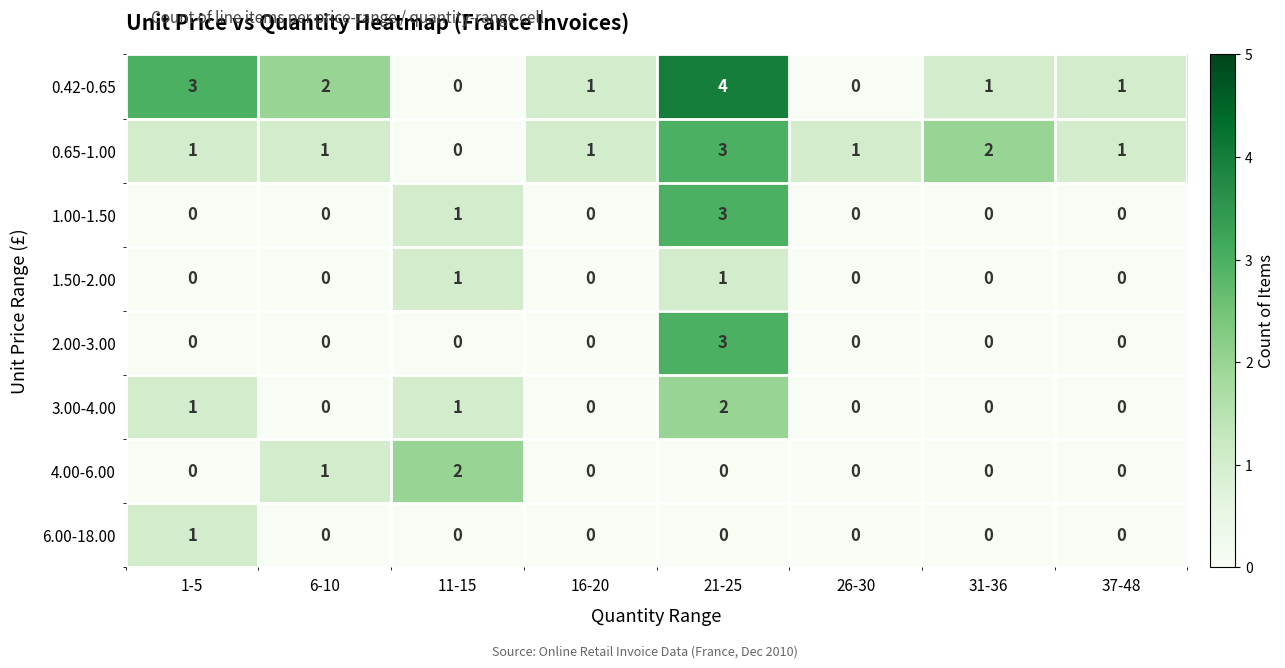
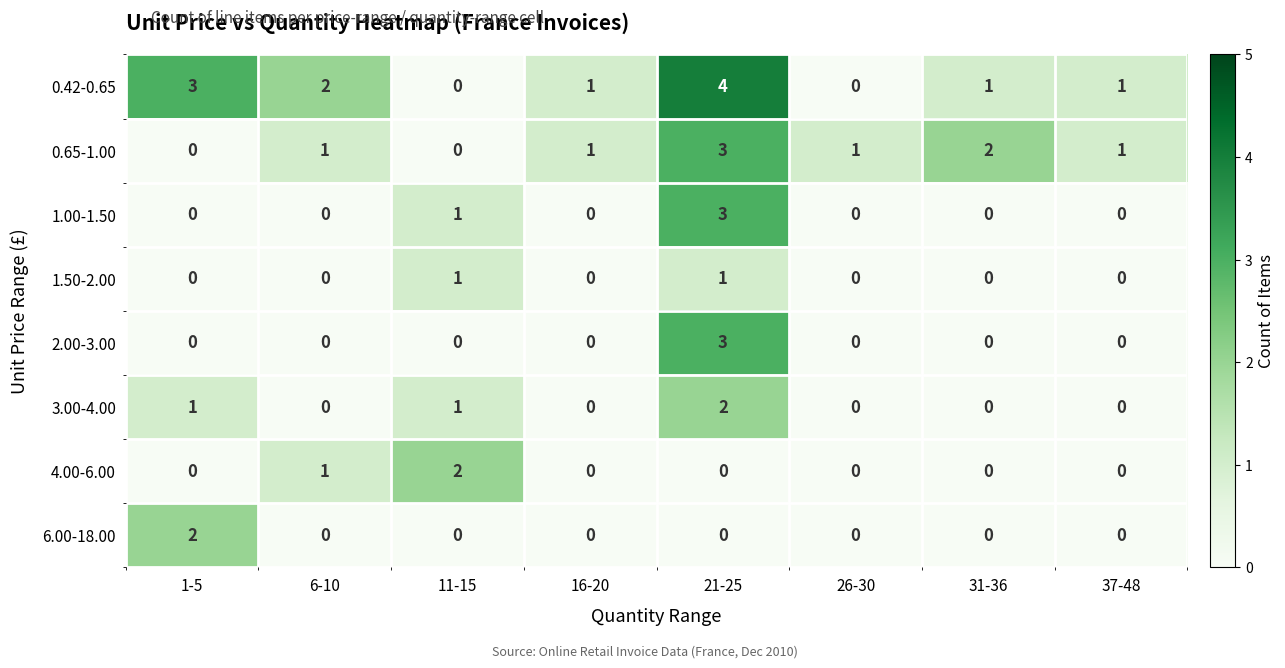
  {
    "0.42-0.65": {
      "1-5": 3,
      "6-10": 2,
      "11-15": 0,
      "16-20": 1,
      "21-25": 4,
      "26-30": 0,
      "31-36": 1,
      "37-48": 1
    },
    "0.65-1.00": {
-     "1-5": 1,
+     "1-5": 0,
      "6-10": 1,
      "11-15": 0,
      "16-20": 1,
      "21-25": 3,
      "26-30": 1,
      "31-36": 2,
      "37-48": 1
    },
    "1.00-1.50": {
      "1-5": 0,
      "6-10": 0,
      "11-15": 1,
      "16-20": 0,
      "21-25": 3,
      "26-30": 0,
      "31-36": 0,
      "37-48": 0
    },
    "1.50-2.00": {
      "1-5": 0,
      "6-10": 0,
      "11-15": 1,
      "16-20": 0,
      "21-25": 1,
      "26-30": 0,
      "31-36": 0,
      "37-48": 0
    },
    "2.00-3.00": {
      "1-5": 0,
      "6-10": 0,
      "11-15": 0,
      "16-20": 0,
      "21-25": 3,
      "26-30": 0,
      "31-36": 0,
      "37-48": 0
    },
    "3.00-4.00": {
      "1-5": 1,
      "6-10": 0,
      "11-15": 1,
      "16-20": 0,
      "21-25": 2,
      "26-30": 0,
      "31-36": 0,
      "37-48": 0
    },
    "4.00-6.00": {
      "1-5": 0,
      "6-10": 1,
      "11-15": 2,
      "16-20": 0,
      "21-25": 0,
      "26-30": 0,
      "31-36": 0,
      "37-48": 0
    },
    "6.00-18.00": {
-     "1-5": 1,
+     "1-5": 2,
      "6-10": 0,
      "11-15": 0,
      "16-20": 0,
      "21-25": 0,
      "26-30": 0,
      "31-36": 0,
      "37-48": 0
    }
  }
